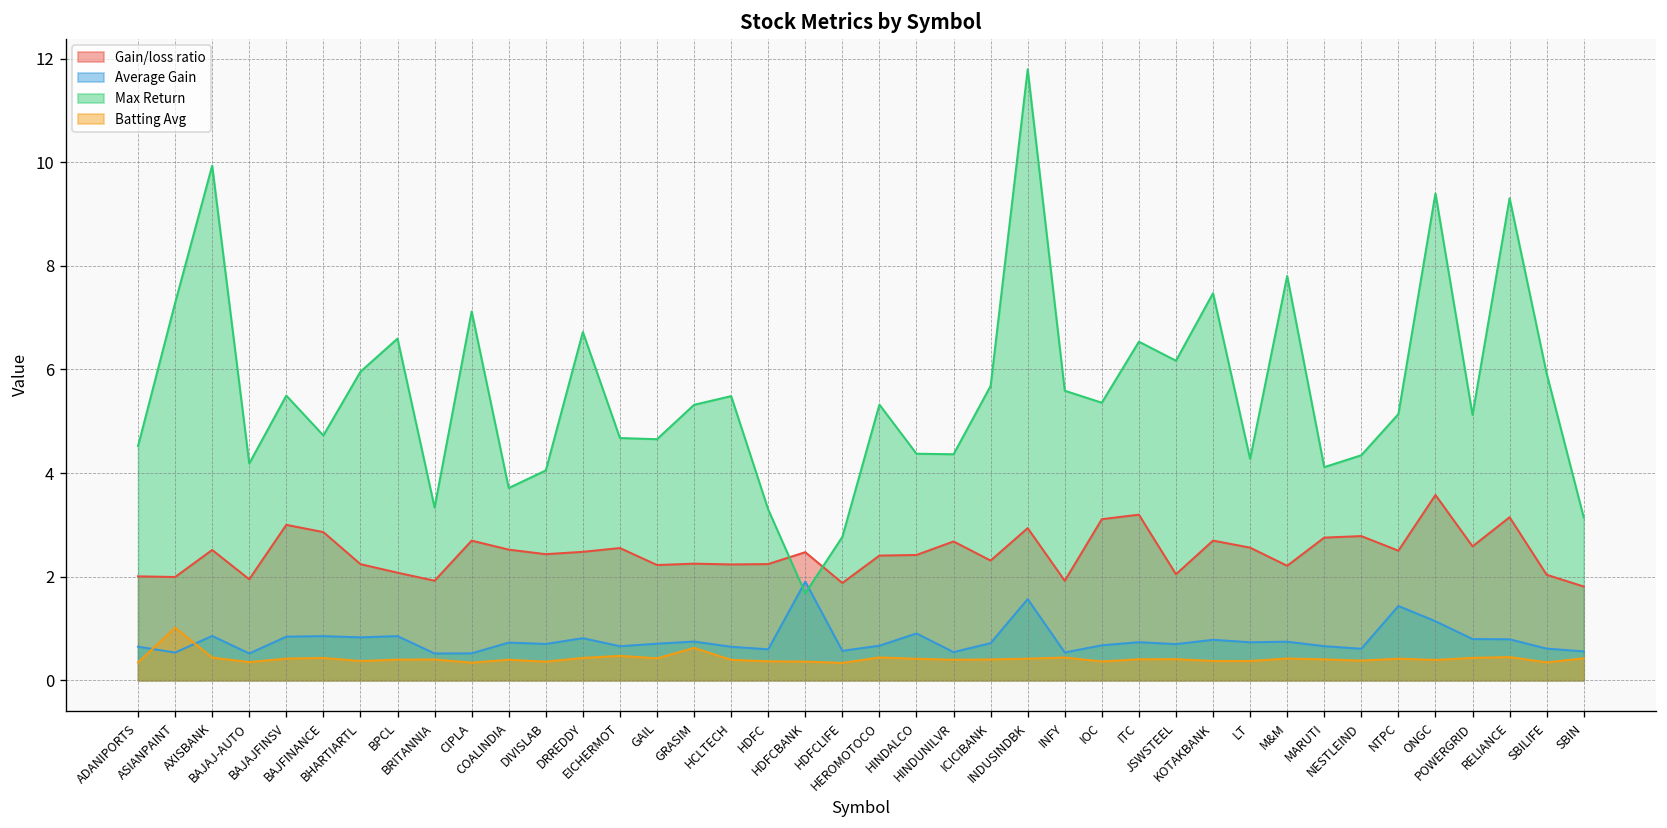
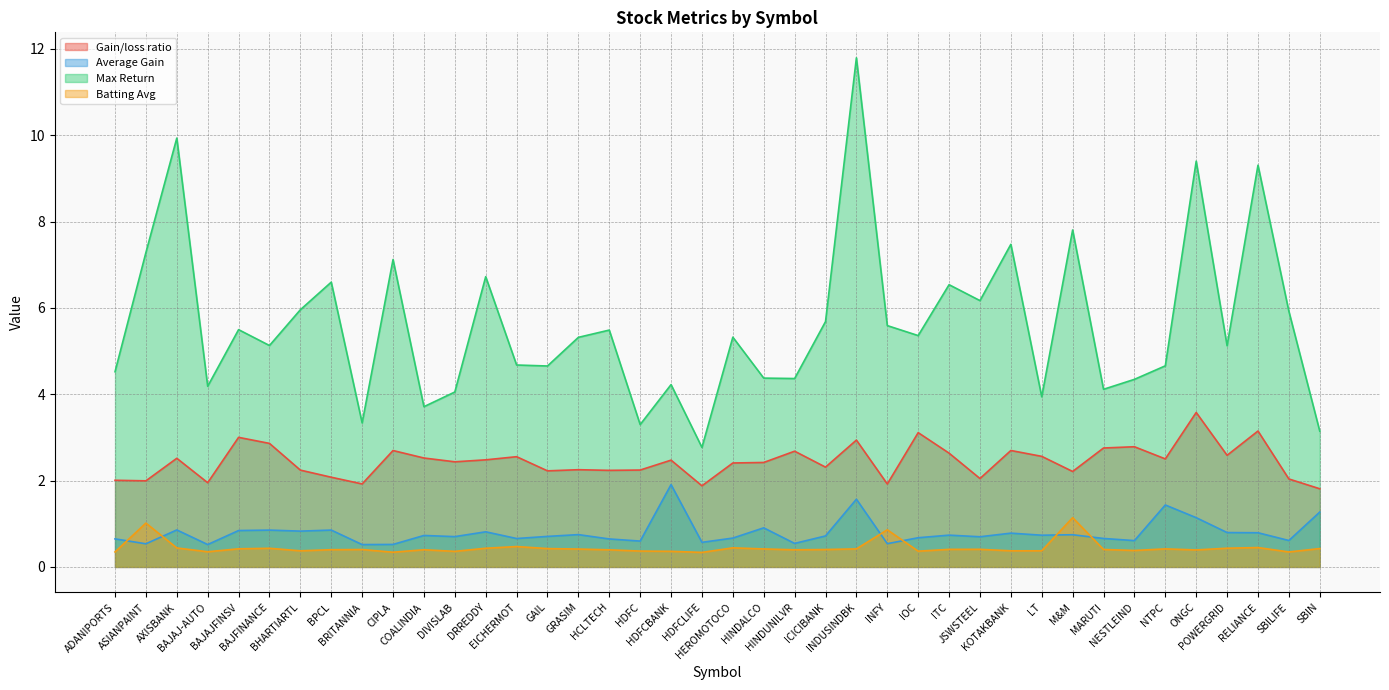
  {
    "Gain/loss ratio": {
      "ADANIPORTS": 2.0,
      "ASIANPAINT": 2.0,
      "AXISBANK": 2.5,
      "BAJAJ-AUTO": 2.0,
      "BAJAJFINSV": 3.0,
      "BAJFINANCE": 2.9,
      "BHARTIARTL": 2.2,
      "BPCL": 2.1,
      "BRITANNIA": 1.9,
      "CIPLA": 2.7,
      "COALINDIA": 2.5,
      "DIVISLAB": 2.4,
      "DRREDDY": 2.5,
      "EICHERMOT": 2.6,
      "GAIL": 2.2,
      "GRASIM": 2.3,
      "HCLTECH": 2.2,
      "HDFC": 2.2,
      "HDFCBANK": 2.5,
      "HDFCLIFE": 1.9,
      "HEROMOTOCO": 2.4,
      "HINDALCO": 2.4,
      "HINDUNILVR": 2.7,
      "ICICIBANK": 2.3,
      "INDUSINDBK": 2.9,
      "INFY": 1.9,
      "IOC": 3.1,
-     "ITC": 3.2,
+     "ITC": 2.6,
      "JSWSTEEL": 2.0,
      "KOTAKBANK": 2.7,
      "LT": 2.6,
      "M&M": 2.2,
      "MARUTI": 2.8,
      "NESTLEIND": 2.8,
      "NTPC": 2.5,
      "ONGC": 3.6,
      "POWERGRID": 2.6,
      "RELIANCE": 3.1,
      "SBILIFE": 2.0,
      "SBIN": 1.8
    },
    "Average Gain": {
      "ADANIPORTS": 0.6,
      "ASIANPAINT": 0.5,
      "AXISBANK": 0.9,
      "BAJAJ-AUTO": 0.5,
      "BAJAJFINSV": 0.8,
      "BAJFINANCE": 0.9,
      "BHARTIARTL": 0.8,
      "BPCL": 0.9,
      "BRITANNIA": 0.5,
      "CIPLA": 0.5,
      "COALINDIA": 0.7,
      "DIVISLAB": 0.7,
      "DRREDDY": 0.8,
      "EICHERMOT": 0.7,
      "GAIL": 0.7,
      "GRASIM": 0.7,
      "HCLTECH": 0.6,
      "HDFC": 0.6,
      "HDFCBANK": 1.9,
      "HDFCLIFE": 0.6,
      "HEROMOTOCO": 0.7,
      "HINDALCO": 0.9,
      "HINDUNILVR": 0.5,
      "ICICIBANK": 0.7,
      "INDUSINDBK": 1.6,
      "INFY": 0.5,
      "IOC": 0.7,
      "ITC": 0.7,
      "JSWSTEEL": 0.7,
      "KOTAKBANK": 0.8,
      "LT": 0.7,
      "M&M": 0.7,
      "MARUTI": 0.7,
      "NESTLEIND": 0.6,
      "NTPC": 1.4,
      "ONGC": 1.1,
      "POWERGRID": 0.8,
      "RELIANCE": 0.8,
      "SBILIFE": 0.6,
-     "SBIN": 0.6
+     "SBIN": 1.3
    },
    "Max Return": {
      "ADANIPORTS": 4.5,
      "ASIANPAINT": 7.3,
      "AXISBANK": 9.9,
      "BAJAJ-AUTO": 4.2,
      "BAJAJFINSV": 5.5,
-     "BAJFINANCE": 4.7,
+     "BAJFINANCE": 5.1,
      "BHARTIARTL": 6.0,
      "BPCL": 6.6,
      "BRITANNIA": 3.3,
      "CIPLA": 7.1,
      "COALINDIA": 3.7,
      "DIVISLAB": 4.1,
      "DRREDDY": 6.7,
      "EICHERMOT": 4.7,
      "GAIL": 4.7,
      "GRASIM": 5.3,
      "HCLTECH": 5.5,
      "HDFC": 3.3,
-     "HDFCBANK": 1.7,
+     "HDFCBANK": 4.2,
      "HDFCLIFE": 2.8,
      "HEROMOTOCO": 5.3,
      "HINDALCO": 4.4,
      "HINDUNILVR": 4.4,
      "ICICIBANK": 5.7,
      "INDUSINDBK": 11.8,
      "INFY": 5.6,
      "IOC": 5.4,
      "ITC": 6.5,
      "JSWSTEEL": 6.2,
      "KOTAKBANK": 7.5,
-     "LT": 4.3,
+     "LT": 3.9,
      "M&M": 7.8,
      "MARUTI": 4.1,
      "NESTLEIND": 4.3,
-     "NTPC": 5.1,
+     "NTPC": 4.7,
      "ONGC": 9.4,
      "POWERGRID": 5.1,
      "RELIANCE": 9.3,
      "SBILIFE": 5.9,
      "SBIN": 3.1
    },
    "Batting Avg": {
      "ADANIPORTS": 0.3,
      "ASIANPAINT": 1.0,
      "AXISBANK": 0.4,
      "BAJAJ-AUTO": 0.4,
      "BAJAJFINSV": 0.4,
      "BAJFINANCE": 0.4,
      "BHARTIARTL": 0.4,
      "BPCL": 0.4,
      "BRITANNIA": 0.4,
      "CIPLA": 0.3,
      "COALINDIA": 0.4,
      "DIVISLAB": 0.4,
      "DRREDDY": 0.4,
      "EICHERMOT": 0.5,
      "GAIL": 0.4,
-     "GRASIM": 0.6,
+     "GRASIM": 0.4,
      "HCLTECH": 0.4,
      "HDFC": 0.4,
      "HDFCBANK": 0.4,
      "HDFCLIFE": 0.3,
      "HEROMOTOCO": 0.4,
      "HINDALCO": 0.4,
      "HINDUNILVR": 0.4,
      "ICICIBANK": 0.4,
      "INDUSINDBK": 0.4,
-     "INFY": 0.4,
+     "INFY": 0.9,
      "IOC": 0.4,
      "ITC": 0.4,
      "JSWSTEEL": 0.4,
      "KOTAKBANK": 0.4,
      "LT": 0.4,
-     "M&M": 0.4,
+     "M&M": 1.1,
      "MARUTI": 0.4,
      "NESTLEIND": 0.4,
      "NTPC": 0.4,
      "ONGC": 0.4,
      "POWERGRID": 0.4,
      "RELIANCE": 0.4,
      "SBILIFE": 0.3,
      "SBIN": 0.4
    }
  }
